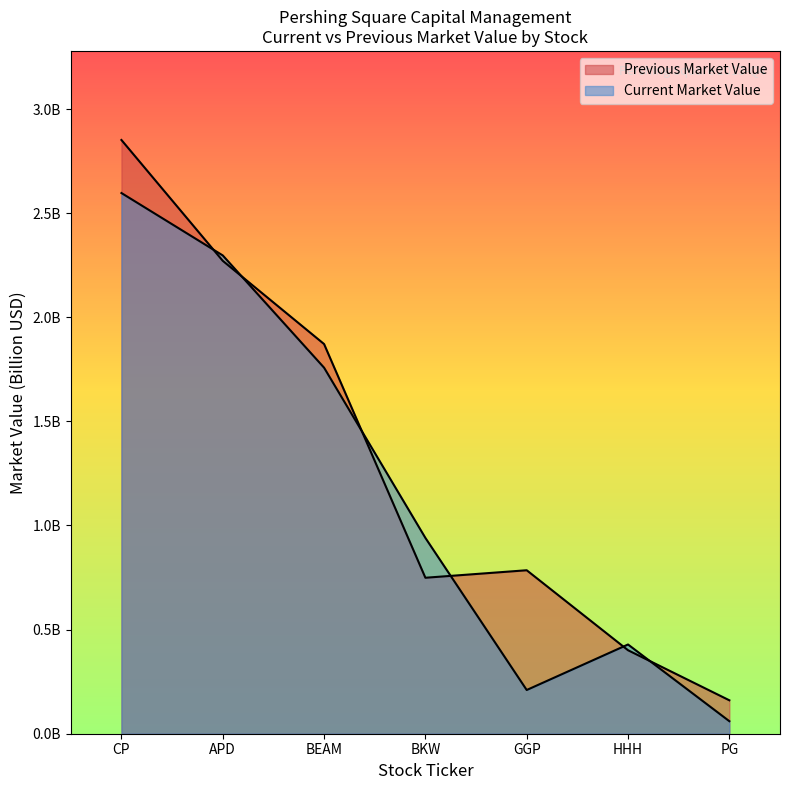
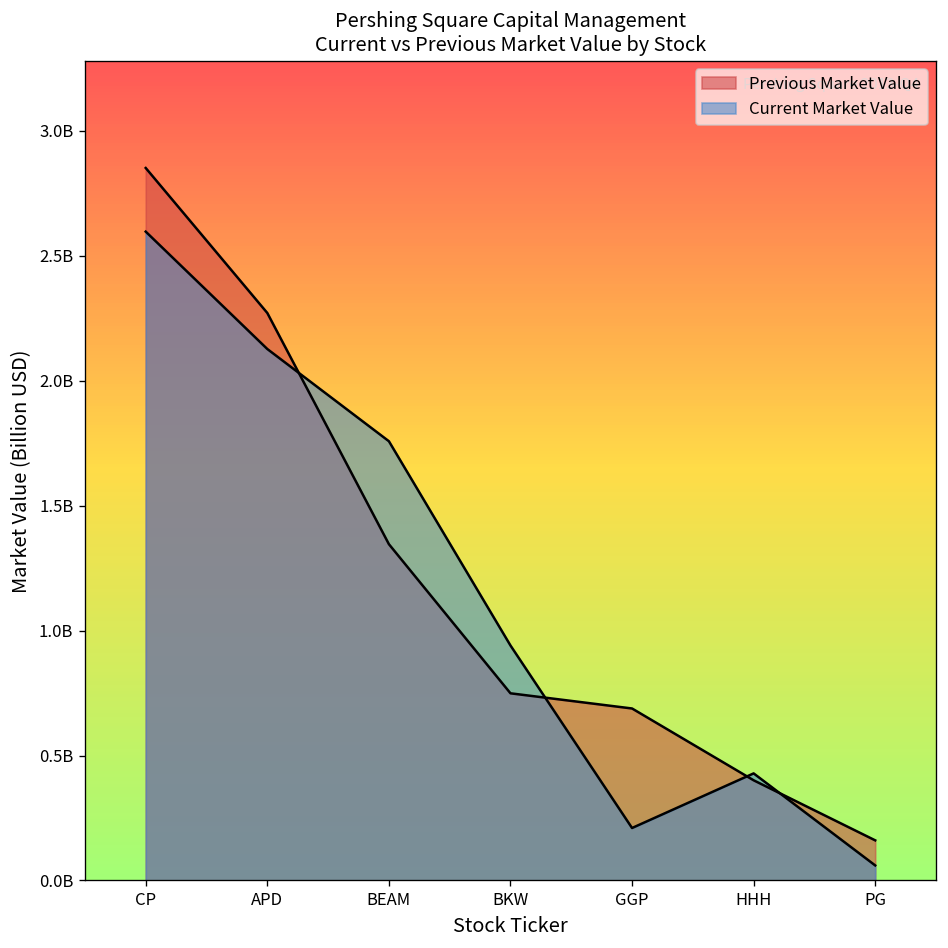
  {
    "Previous Market Value": {
      "CP": 2850000000,
      "APD": 2270000000,
-     "BEAM": 1870000000,
+     "BEAM": 1350000000,
      "BKW": 750000000,
-     "GGP": 790000000,
+     "GGP": 690000000,
      "HHH": 400000000,
      "PG": 160000000
    },
    "Current Market Value": {
      "CP": 2600000000,
-     "APD": 2300000000,
+     "APD": 2130000000,
      "BEAM": 1760000000,
      "BKW": 940000000,
      "GGP": 210000000,
      "HHH": 430000000,
      "PG": 60000000
    }
  }
